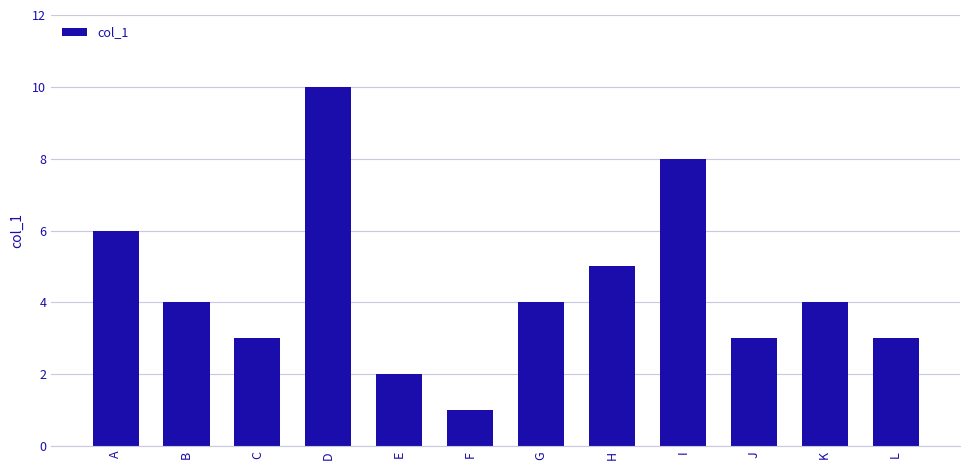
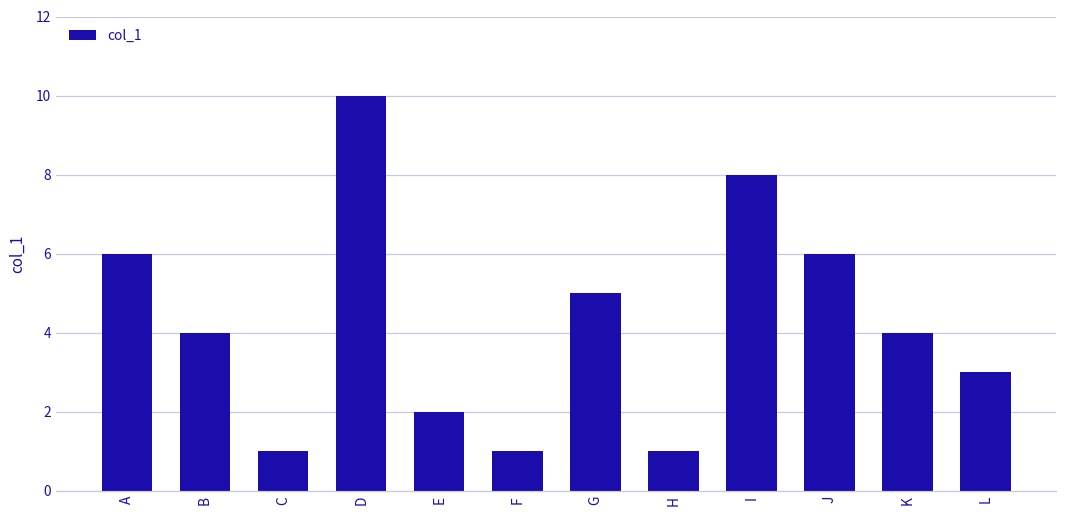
  {
    "A": 6,
    "B": 4,
-   "C": 3,
+   "C": 1,
    "D": 10,
    "E": 2,
    "F": 1,
-   "G": 4,
-   "H": 5,
+   "G": 5,
+   "H": 1,
    "I": 8,
-   "J": 3,
+   "J": 6,
    "K": 4,
    "L": 3
  }
